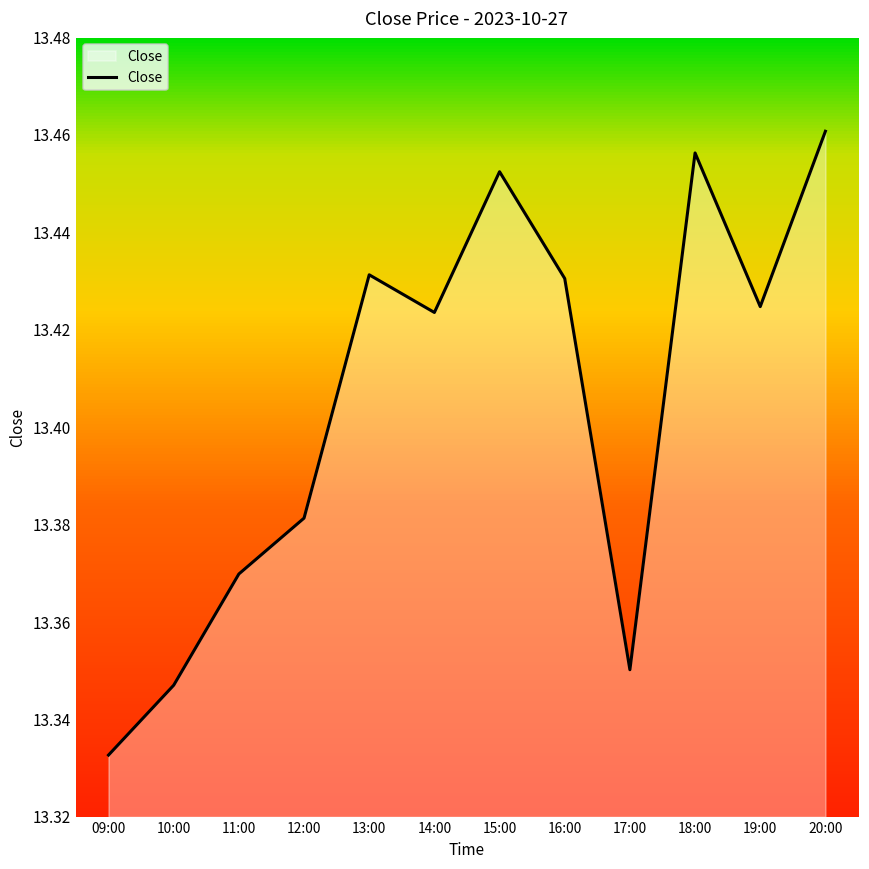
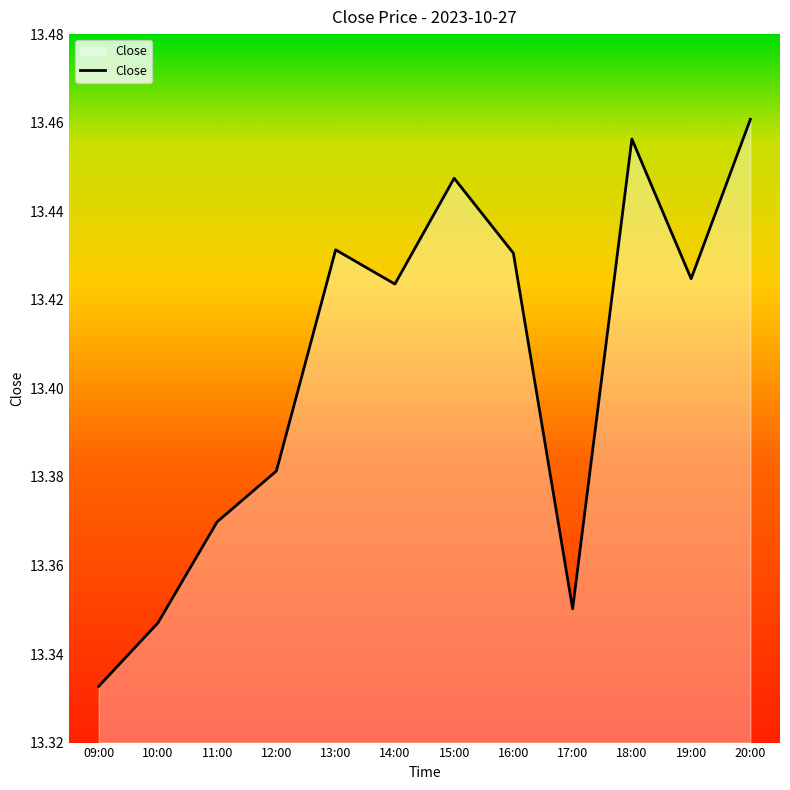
  {
    "09:00": 13.333,
    "10:00": 13.347,
    "11:00": 13.370,
    "12:00": 13.381,
    "13:00": 13.431,
    "14:00": 13.424,
-   "15:00": 13.452,
+   "15:00": 13.447,
    "16:00": 13.431,
    "17:00": 13.350,
    "18:00": 13.456,
    "19:00": 13.425,
    "20:00": 13.461
  }
